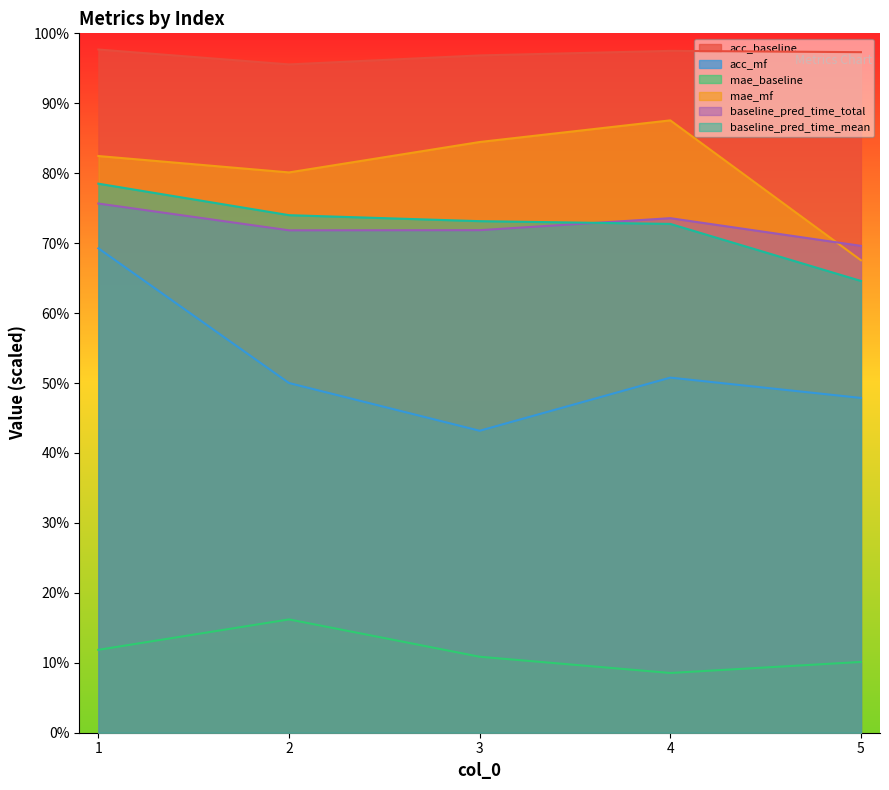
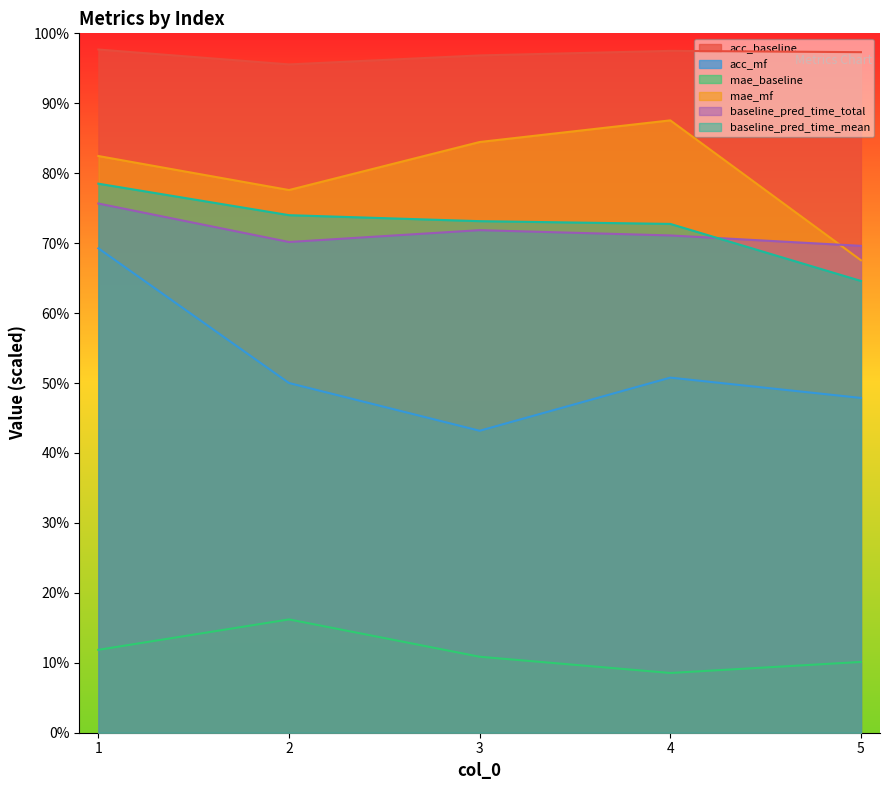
  {
    "acc_baseline": {
      "1": "98%",
      "2": "96%",
      "3": "97%",
      "4": "97%"
    },
    "acc_mf": {
      "1": "69%",
      "2": "50%",
      "3": "43%",
      "4": "51%",
      "5": "48%"
    },
    "mae_mf": {
      "1": "82%",
-     "2": "80%",
+     "2": "78%",
      "3": "84%",
      "4": "88%",
      "5": "68%"
    },
    "baseline_pred_time_total": {
      "1": "76%",
-     "2": "72%",
+     "2": "70%",
      "3": "72%",
-     "4": "74%",
+     "4": "71%",
      "5": "70%"
    }
  }
